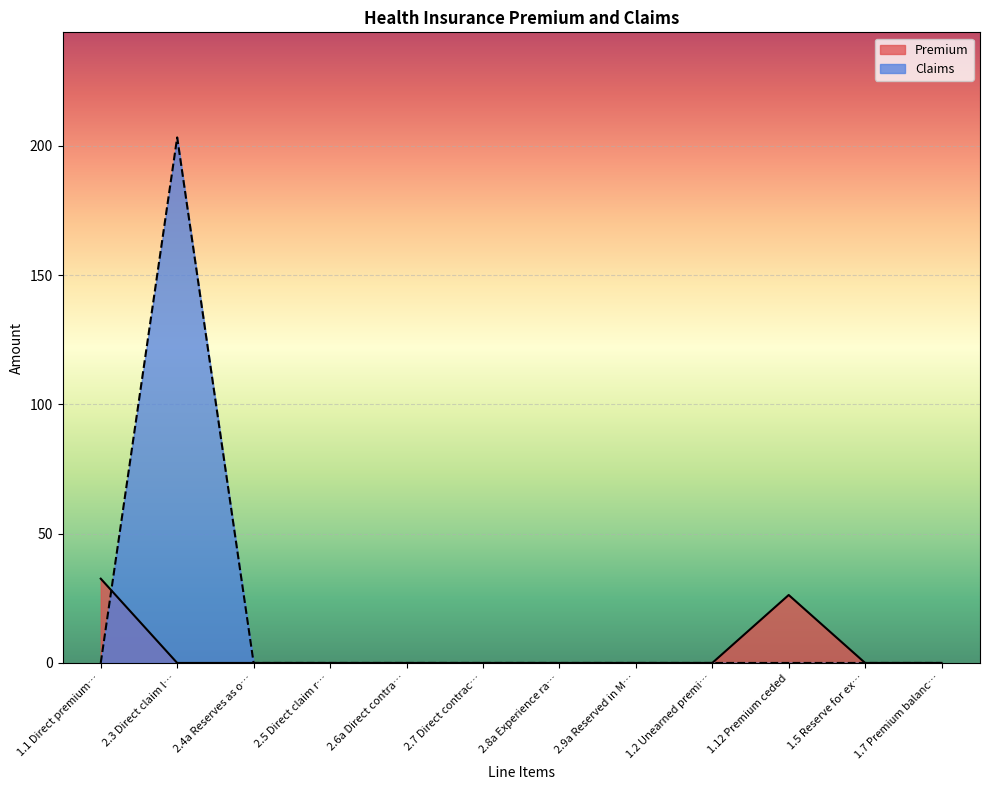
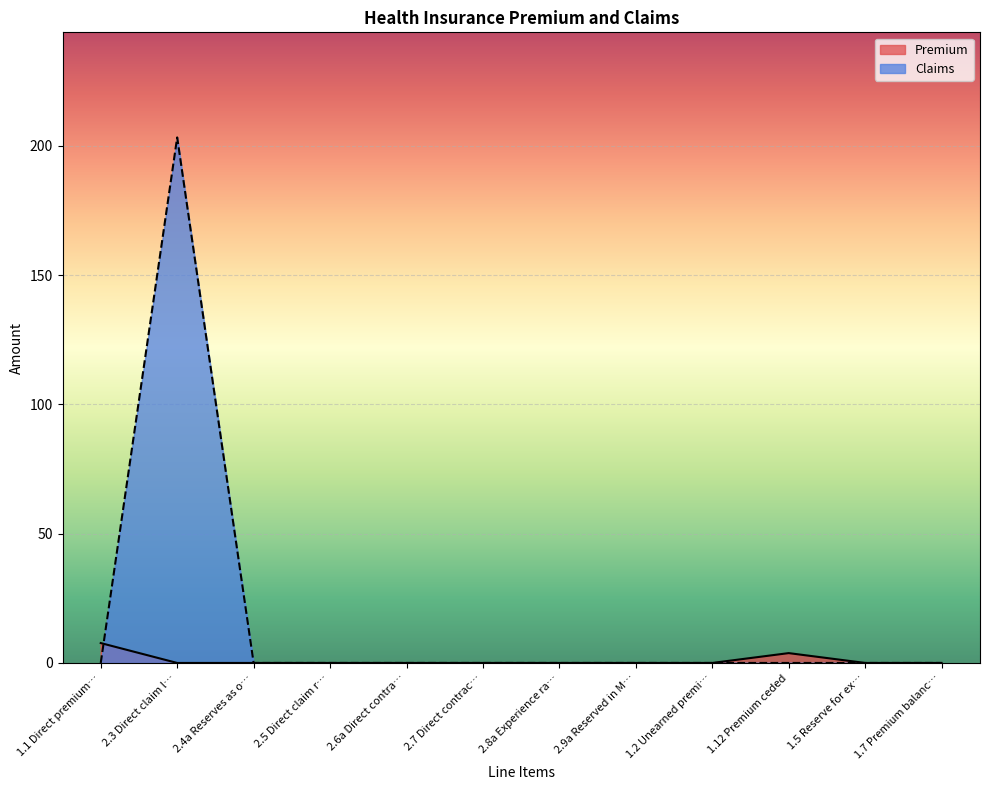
  {
    "Premium": {
-     "1.1 Direct premium…": 33,
+     "1.1 Direct premium…": 8,
      "2.3 Direct claim l…": 0,
-     "1.12 Premium ceded": 26
+     "1.12 Premium ceded": 4
    },
    "Claims": {
      "1.1 Direct premium…": 0,
      "2.3 Direct claim l…": 203,
      "1.12 Premium ceded": 0
    }
  }
